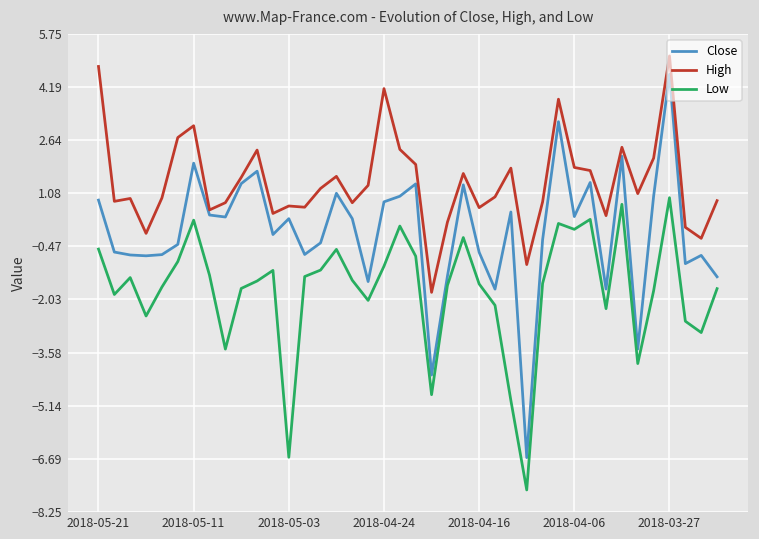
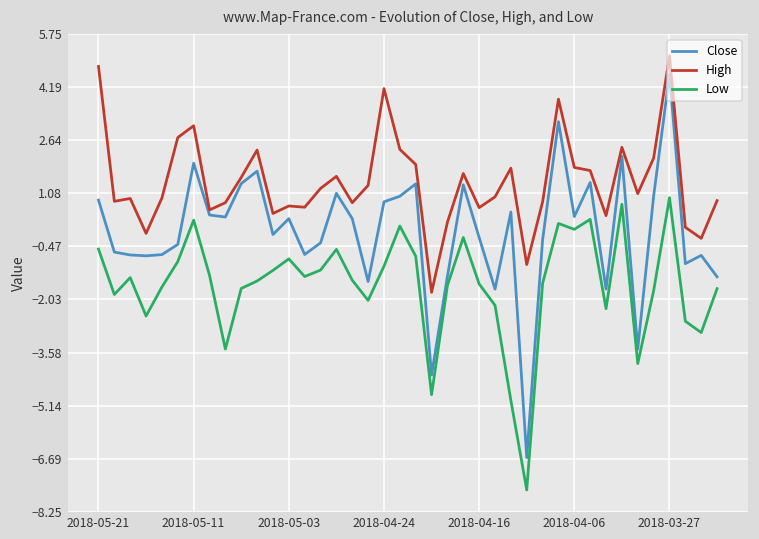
  {
    "Close": {
      "2018-05-21": 0.9,
      "2018-05-11": 2.0,
      "2018-05-03": 0.3,
      "2018-04-24": 0.8,
-     "2018-04-16": -0.6,
+     "2018-04-16": -0.2,
      "2018-04-06": 0.4
    },
    "High": {
      "2018-05-21": 4.8,
      "2018-05-11": 3.1,
      "2018-05-03": 0.7,
      "2018-04-24": 4.2,
      "2018-04-16": 0.7,
      "2018-04-06": 1.8
    },
    "Low": {
      "2018-05-21": -0.5,
      "2018-05-11": 0.3,
-     "2018-05-03": -6.7,
+     "2018-05-03": -0.8,
      "2018-04-24": -1.1,
      "2018-04-16": -1.6,
      "2018-04-06": 0.0,
      "2018-03-27": 1.0
    }
  }
